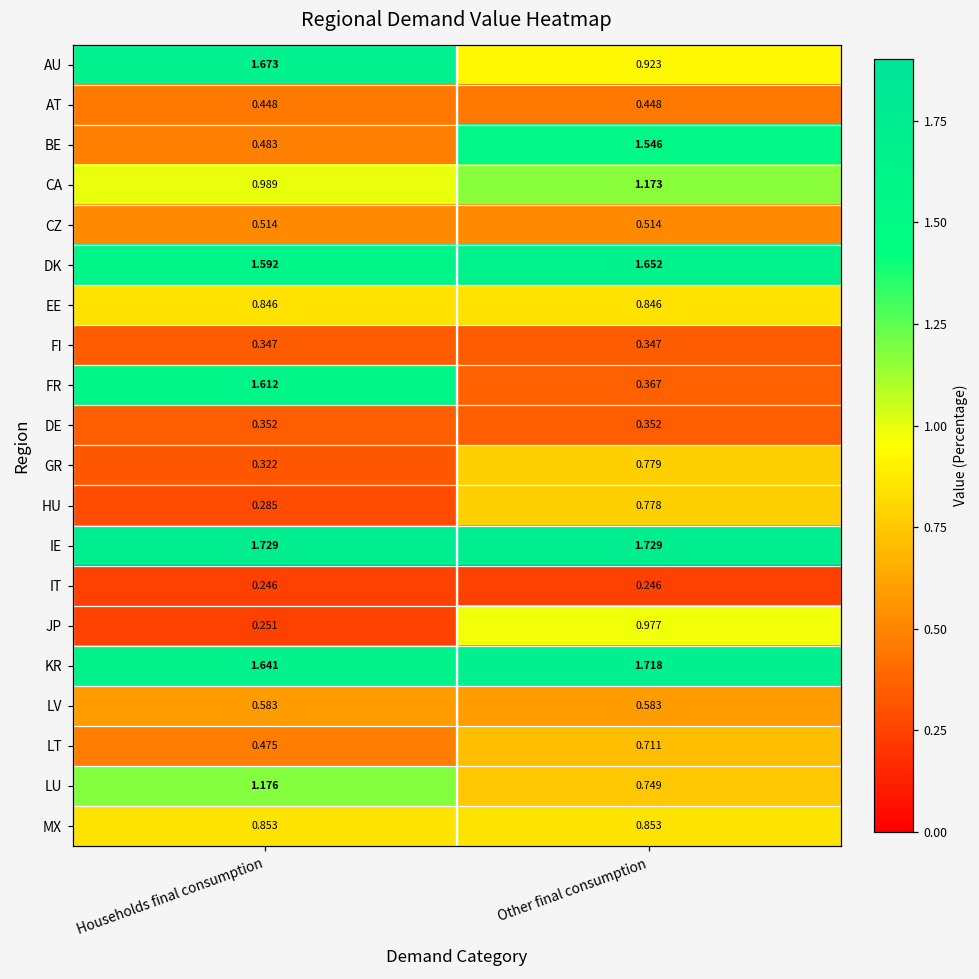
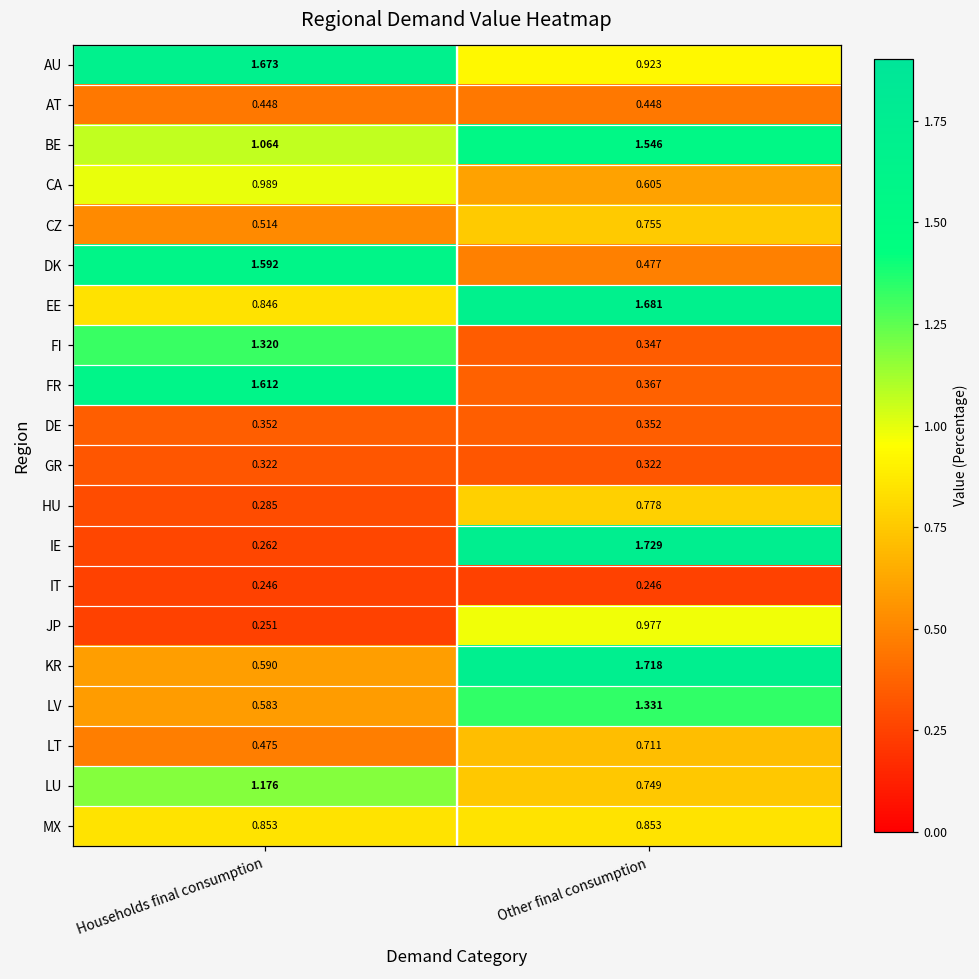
  {
    "AU": {
      "Households final consumption": 1.673,
      "Other final consumption": 0.923
    },
    "AT": {
      "Households final consumption": 0.448,
      "Other final consumption": 0.448
    },
    "BE": {
-     "Households final consumption": 0.483,
+     "Households final consumption": 1.064,
      "Other final consumption": 1.546
    },
    "CA": {
      "Households final consumption": 0.989,
-     "Other final consumption": 1.173
+     "Other final consumption": 0.605
    },
    "CZ": {
      "Households final consumption": 0.514,
-     "Other final consumption": 0.514
+     "Other final consumption": 0.755
    },
    "DK": {
      "Households final consumption": 1.592,
-     "Other final consumption": 1.652
+     "Other final consumption": 0.477
    },
    "EE": {
      "Households final consumption": 0.846,
-     "Other final consumption": 0.846
+     "Other final consumption": 1.681
    },
    "FI": {
-     "Households final consumption": 0.347,
+     "Households final consumption": 1.320,
      "Other final consumption": 0.347
    },
    "FR": {
      "Households final consumption": 1.612,
      "Other final consumption": 0.367
    },
    "DE": {
      "Households final consumption": 0.352,
      "Other final consumption": 0.352
    },
    "GR": {
      "Households final consumption": 0.322,
-     "Other final consumption": 0.779
+     "Other final consumption": 0.322
    },
    "HU": {
      "Households final consumption": 0.285,
      "Other final consumption": 0.778
    },
    "IE": {
-     "Households final consumption": 1.729,
+     "Households final consumption": 0.262,
      "Other final consumption": 1.729
    },
    "IT": {
      "Households final consumption": 0.246,
      "Other final consumption": 0.246
    },
    "JP": {
      "Households final consumption": 0.251,
      "Other final consumption": 0.977
    },
    "KR": {
-     "Households final consumption": 1.641,
+     "Households final consumption": 0.590,
      "Other final consumption": 1.718
    },
    "LV": {
      "Households final consumption": 0.583,
-     "Other final consumption": 0.583
+     "Other final consumption": 1.331
    },
    "LT": {
      "Households final consumption": 0.475,
      "Other final consumption": 0.711
    },
    "LU": {
      "Households final consumption": 1.176,
      "Other final consumption": 0.749
    },
    "MX": {
      "Households final consumption": 0.853,
      "Other final consumption": 0.853
    }
  }
